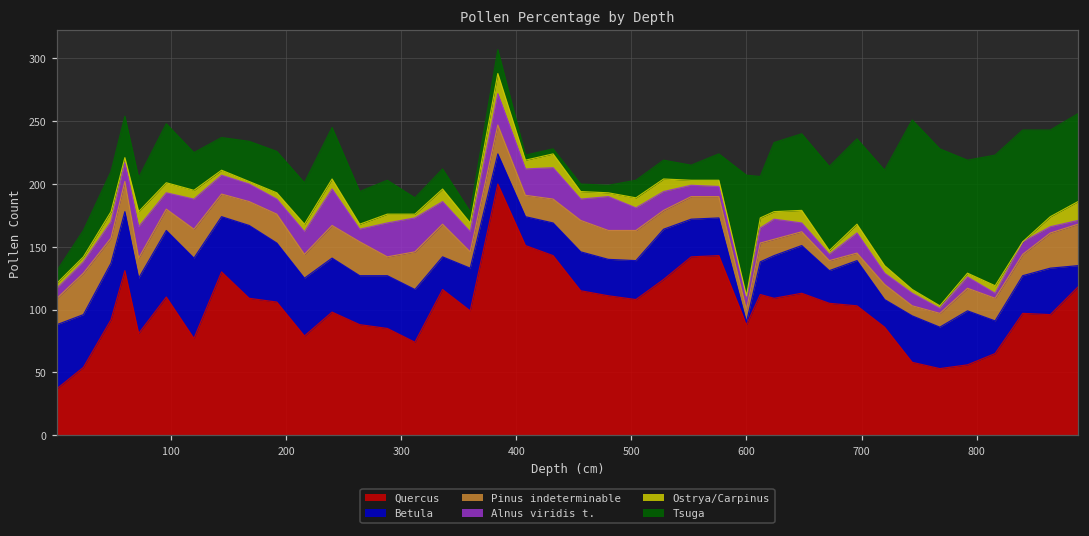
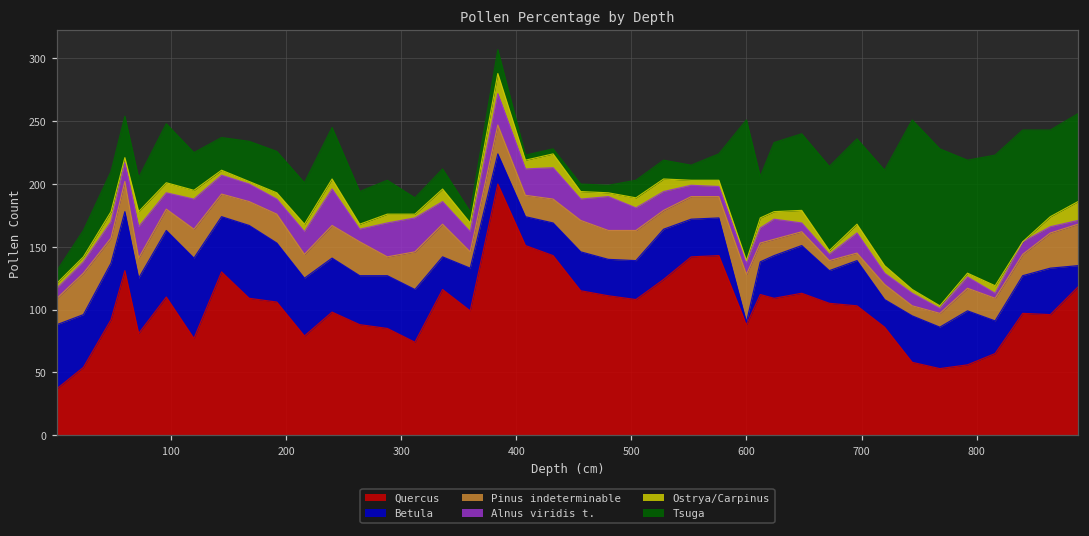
  {
    "Pinus indeterminable": {
-     "600": 10
+     "600": 38
    },
    "Tsuga": {
-     "600": 96
+     "600": 112
    }
  }
